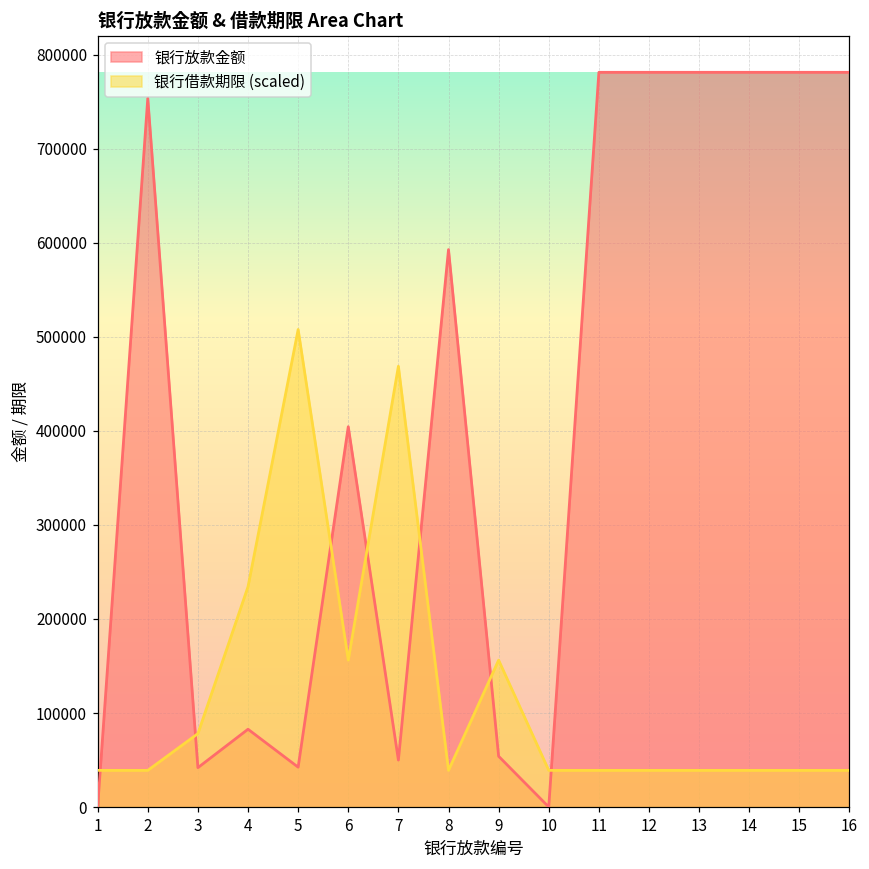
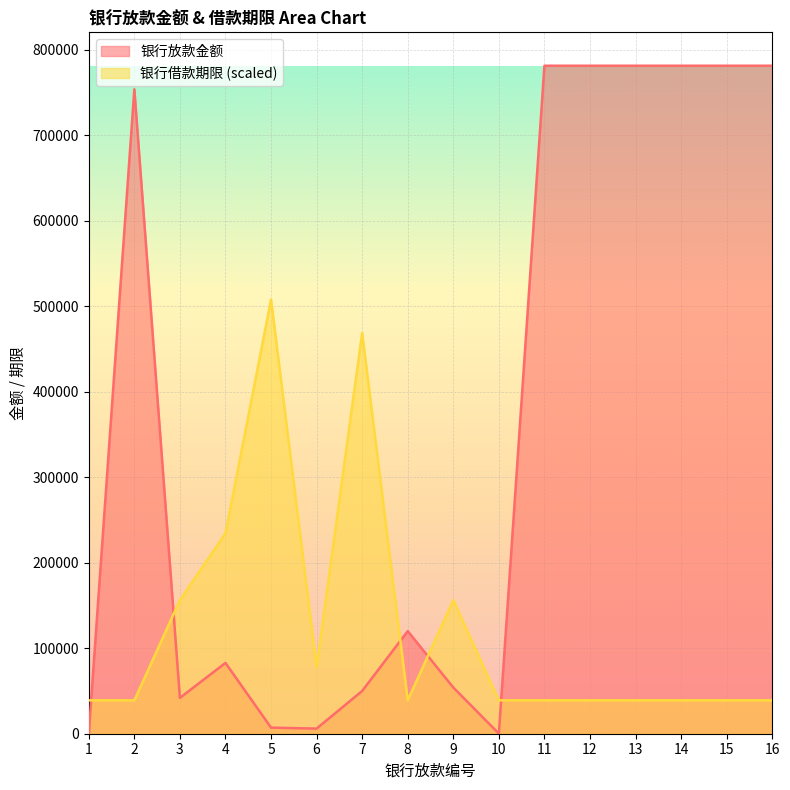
  {
    "银行放款金额": {
      "1": 0,
      "2": 750000,
      "3": 40000,
      "4": 80000,
-     "5": 40000,
-     "6": 400000,
+     "5": 10000,
+     "6": 10000,
      "7": 50000,
-     "8": 590000,
+     "8": 120000,
      "9": 50000,
      "10": 0,
      "11": 780000,
      "12": 780000,
      "13": 780000,
      "14": 780000,
      "15": 780000,
      "16": 780000
    },
    "银行借款期限 (scaled)": {
      "1": 40000,
      "2": 40000,
-     "3": 80000,
+     "3": 160000,
      "4": 230000,
      "5": 510000,
-     "6": 160000,
+     "6": 80000,
      "7": 470000,
      "8": 40000,
      "9": 160000,
      "10": 40000,
      "11": 40000,
      "12": 40000,
      "13": 40000,
      "14": 40000,
      "15": 40000,
      "16": 40000
    }
  }
